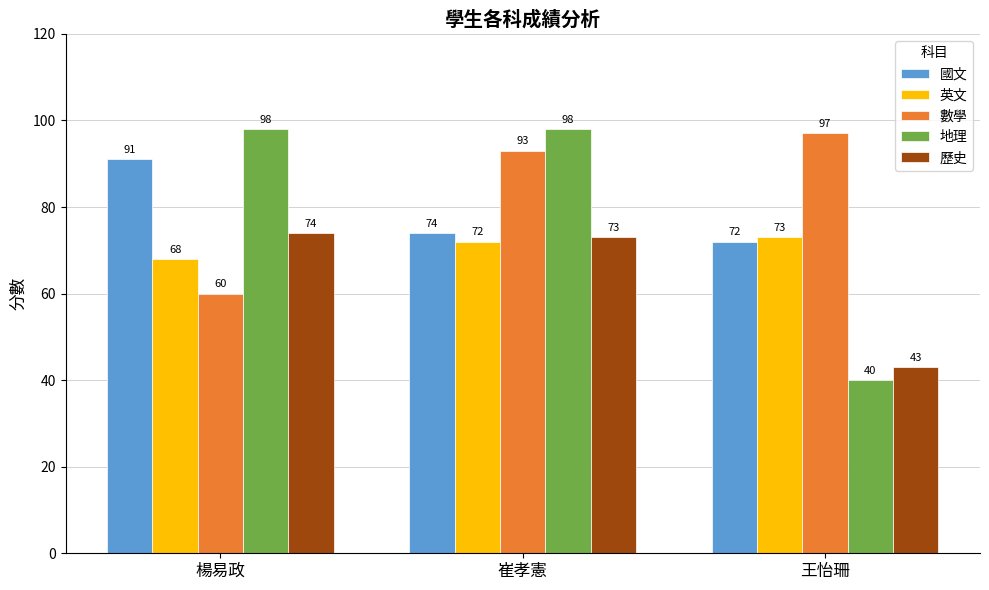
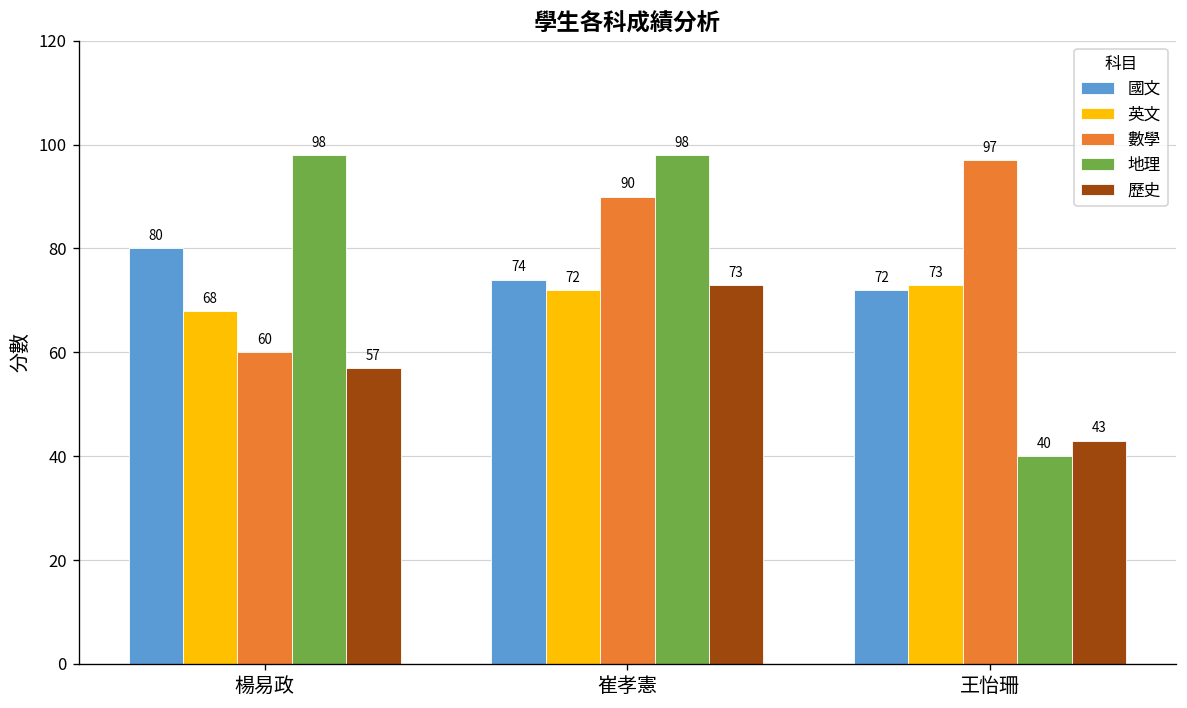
  {
    "國文": {
-     "楊易政": 91,
+     "楊易政": 80,
      "崔孝憲": 74,
      "王怡珊": 72
    },
    "英文": {
      "楊易政": 68,
      "崔孝憲": 72,
      "王怡珊": 73
    },
    "數學": {
      "楊易政": 60,
-     "崔孝憲": 93,
+     "崔孝憲": 90,
      "王怡珊": 97
    },
    "地理": {
      "楊易政": 98,
      "崔孝憲": 98,
      "王怡珊": 40
    },
    "歷史": {
-     "楊易政": 74,
+     "楊易政": 57,
      "崔孝憲": 73,
      "王怡珊": 43
    }
  }
